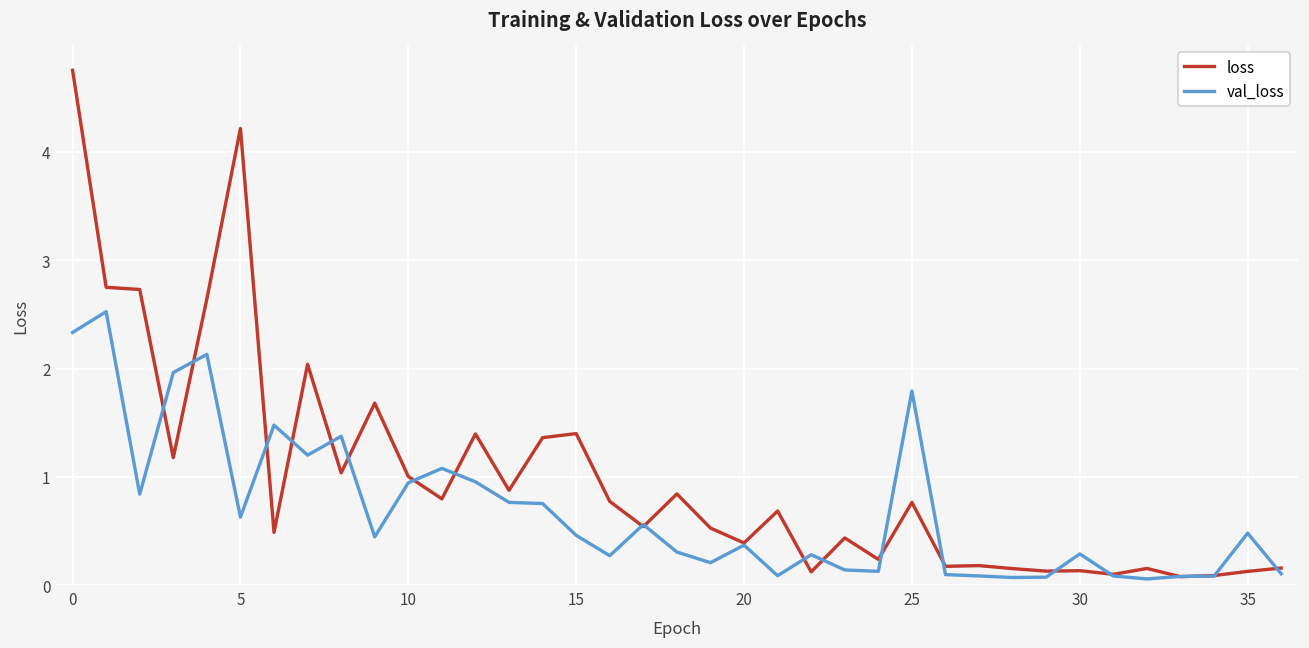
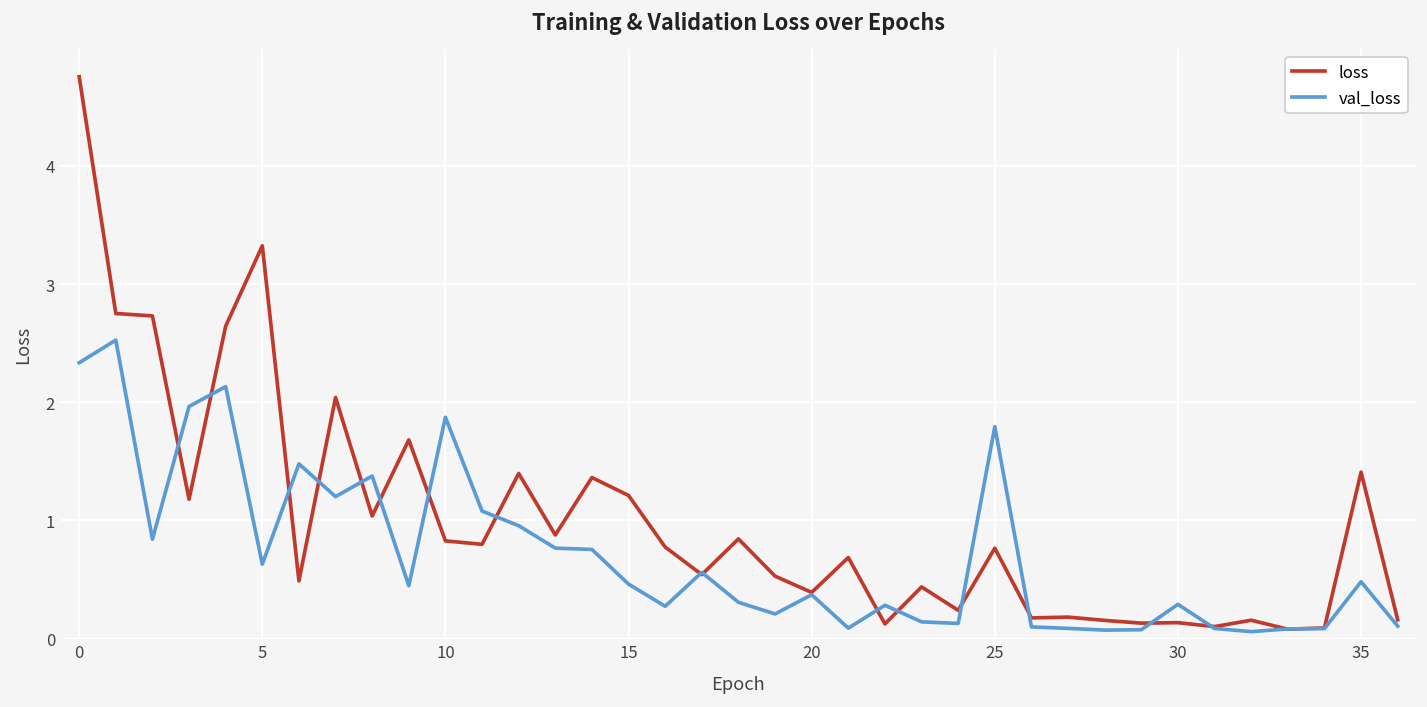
  {
    "loss": {
      "0": 4.8,
-     "5": 4.2,
-     "10": 1.0,
-     "15": 1.4,
+     "5": 3.3,
+     "10": 0.8,
+     "15": 1.2,
      "25": 0.8,
      "30": 0.1,
-     "35": 0.1
+     "35": 1.4
    },
    "val_loss": {
      "0": 2.3,
      "5": 0.6,
-     "10": 0.9,
+     "10": 1.9,
      "15": 0.5,
      "25": 1.8,
      "30": 0.3,
      "35": 0.5
    }
  }
